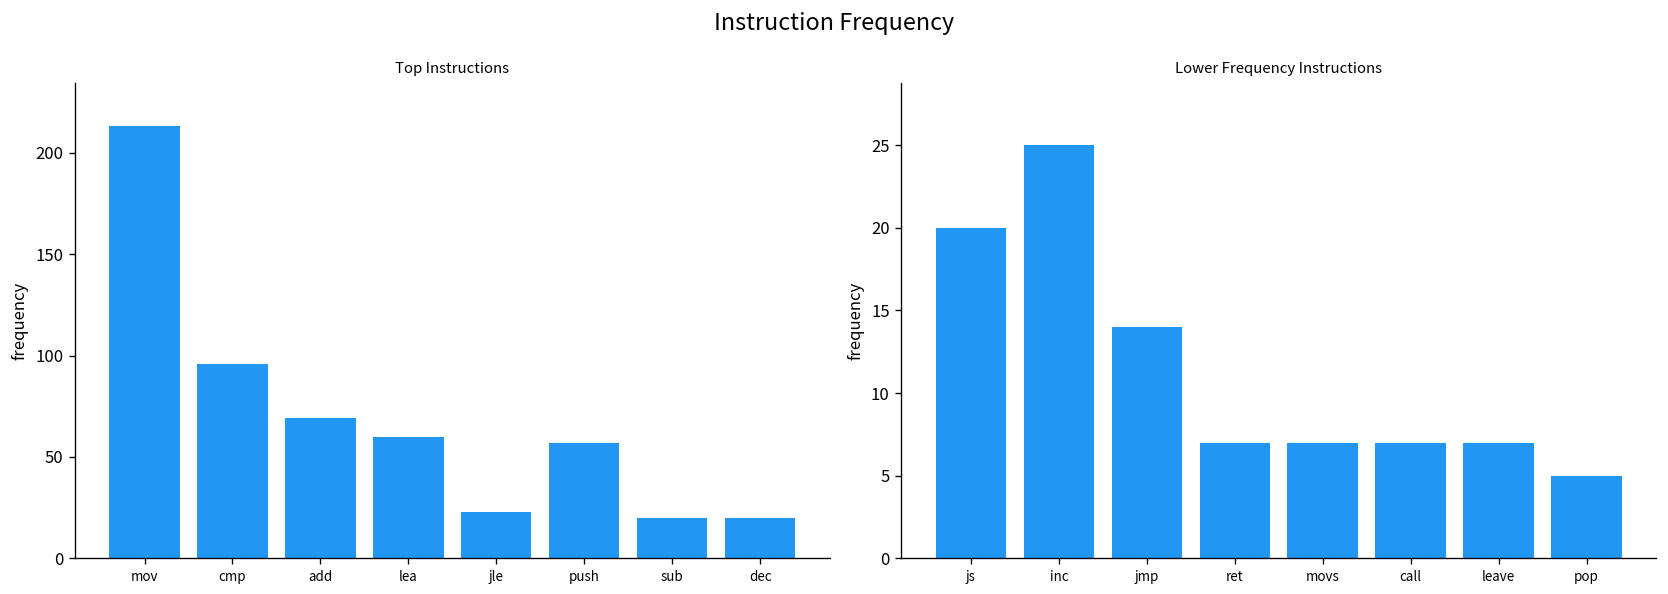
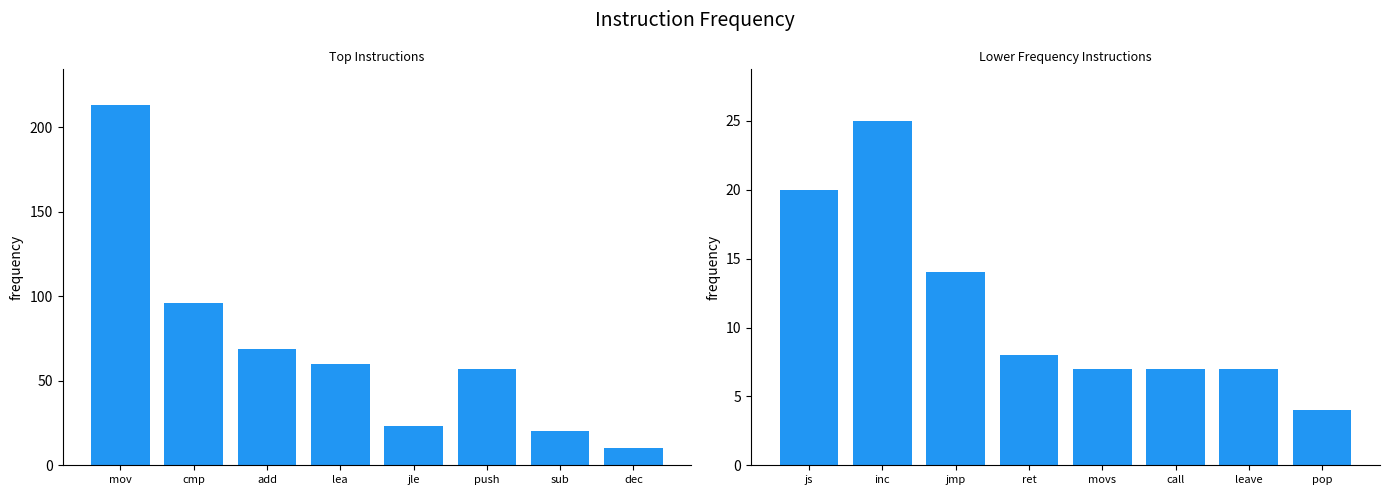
  {
    "Top Instructions": {
      "mov": 213,
      "cmp": 96,
      "add": 69,
      "lea": 60,
      "jle": 23,
      "push": 57,
      "sub": 20,
-     "dec": 20
+     "dec": 10
    },
    "Lower Frequency Instructions": {
      "js": 20,
      "inc": 25,
      "jmp": 14,
-     "ret": 7,
+     "ret": 8,
      "movs": 7,
      "call": 7,
      "leave": 7,
-     "pop": 5
+     "pop": 4
    }
  }
